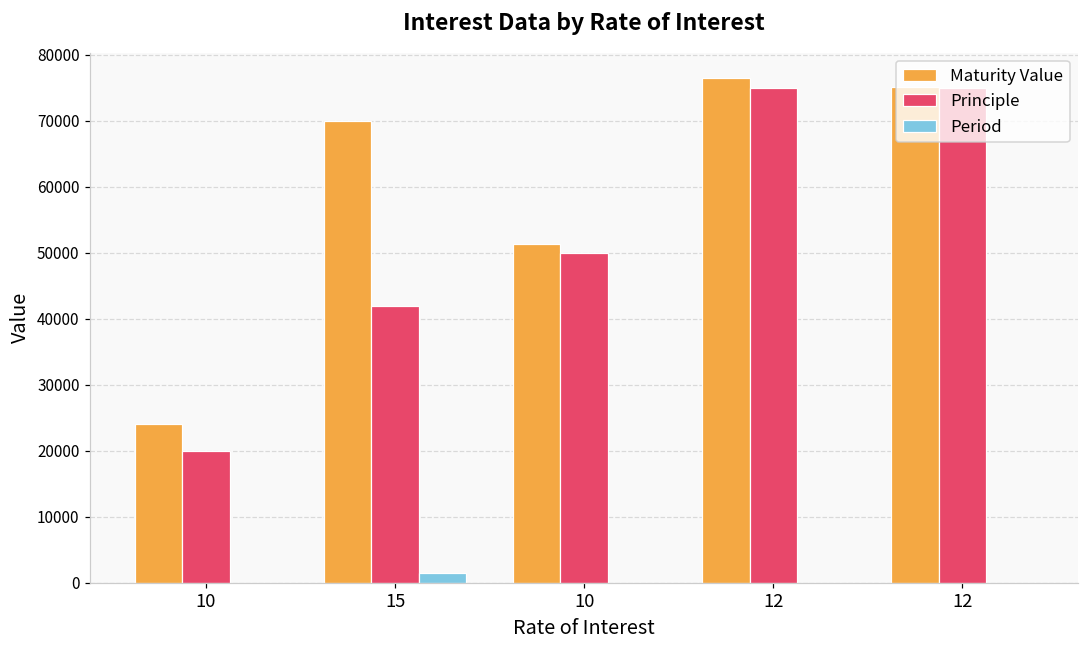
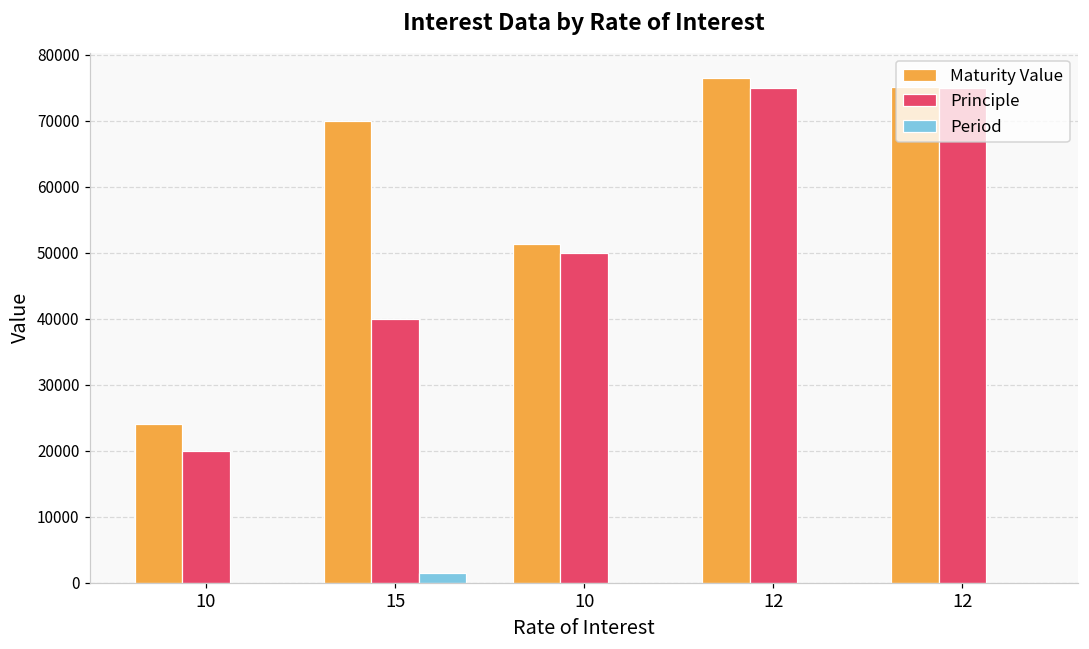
  {
    "Maturity Value": {
      "15": 70000
    },
    "Principle": {
-     "15": 42000
+     "15": 40000
    },
    "Period": {
      "15": 1000
    }
  }
